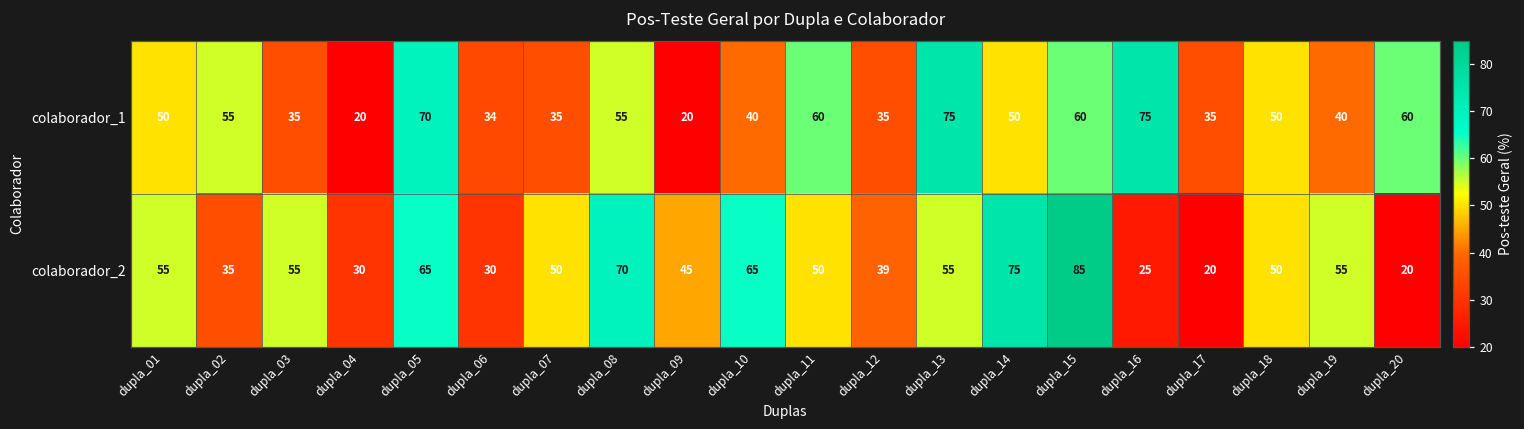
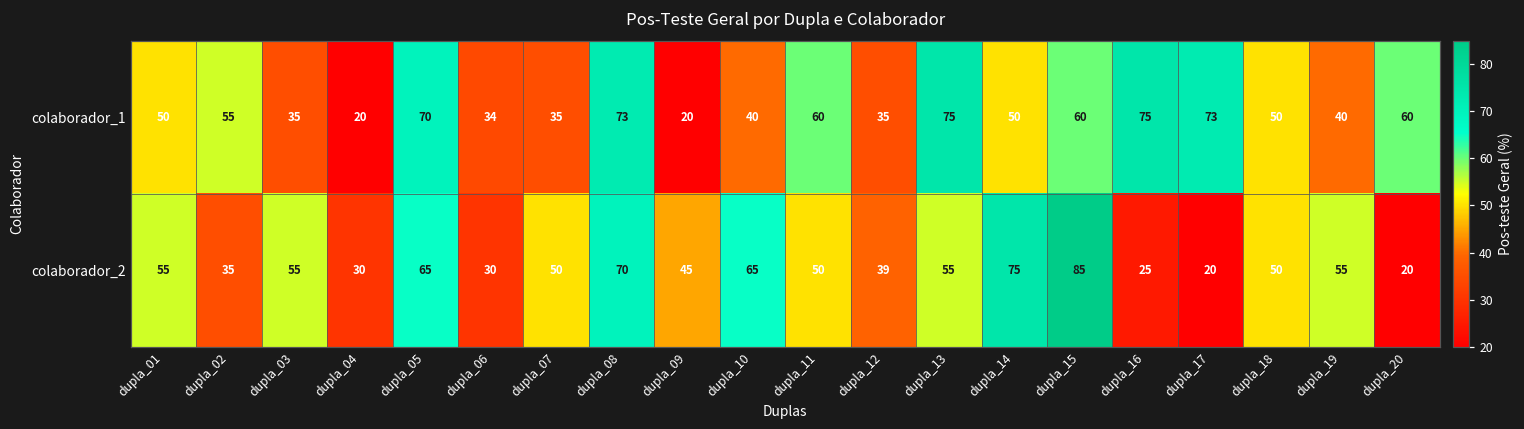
  {
    "colaborador_1": {
      "dupla_01": 50,
      "dupla_02": 55,
      "dupla_03": 35,
      "dupla_04": 20,
      "dupla_05": 70,
      "dupla_06": 34,
      "dupla_07": 35,
-     "dupla_08": 55,
+     "dupla_08": 73,
      "dupla_09": 20,
      "dupla_10": 40,
      "dupla_11": 60,
      "dupla_12": 35,
      "dupla_13": 75,
      "dupla_14": 50,
      "dupla_15": 60,
      "dupla_16": 75,
-     "dupla_17": 35,
+     "dupla_17": 73,
      "dupla_18": 50,
      "dupla_19": 40,
      "dupla_20": 60
    },
    "colaborador_2": {
      "dupla_01": 55,
      "dupla_02": 35,
      "dupla_03": 55,
      "dupla_04": 30,
      "dupla_05": 65,
      "dupla_06": 30,
      "dupla_07": 50,
      "dupla_08": 70,
      "dupla_09": 45,
      "dupla_10": 65,
      "dupla_11": 50,
      "dupla_12": 39,
      "dupla_13": 55,
      "dupla_14": 75,
      "dupla_15": 85,
      "dupla_16": 25,
      "dupla_17": 20,
      "dupla_18": 50,
      "dupla_19": 55,
      "dupla_20": 20
    }
  }
